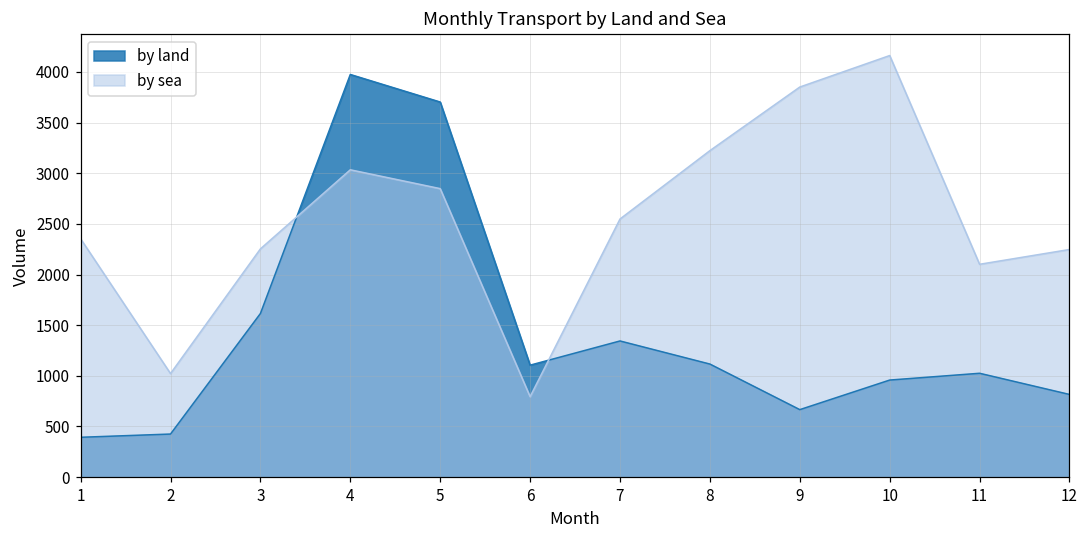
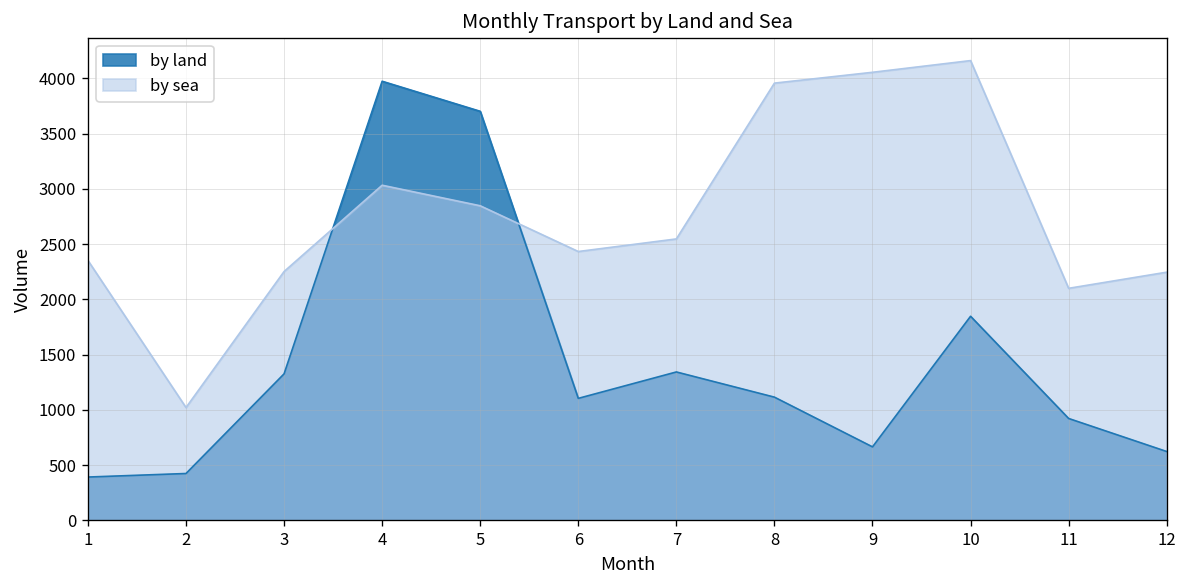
  {
    "by land": {
      "1": 400,
      "2": 400,
-     "3": 1600,
+     "3": 1300,
      "4": 4000,
      "5": 3700,
      "6": 1100,
      "7": 1300,
      "8": 1100,
      "9": 700,
-     "10": 1000,
-     "11": 1000,
-     "12": 800
+     "10": 1800,
+     "11": 900,
+     "12": 600
    },
    "by sea": {
      "1": 2400,
      "2": 1000,
      "3": 2300,
      "4": 3000,
      "5": 2800,
-     "6": 800,
+     "6": 2400,
      "7": 2500,
-     "8": 3200,
-     "9": 3900,
+     "8": 4000,
+     "9": 4100,
      "10": 4200,
      "11": 2100,
      "12": 2200
    }
  }
